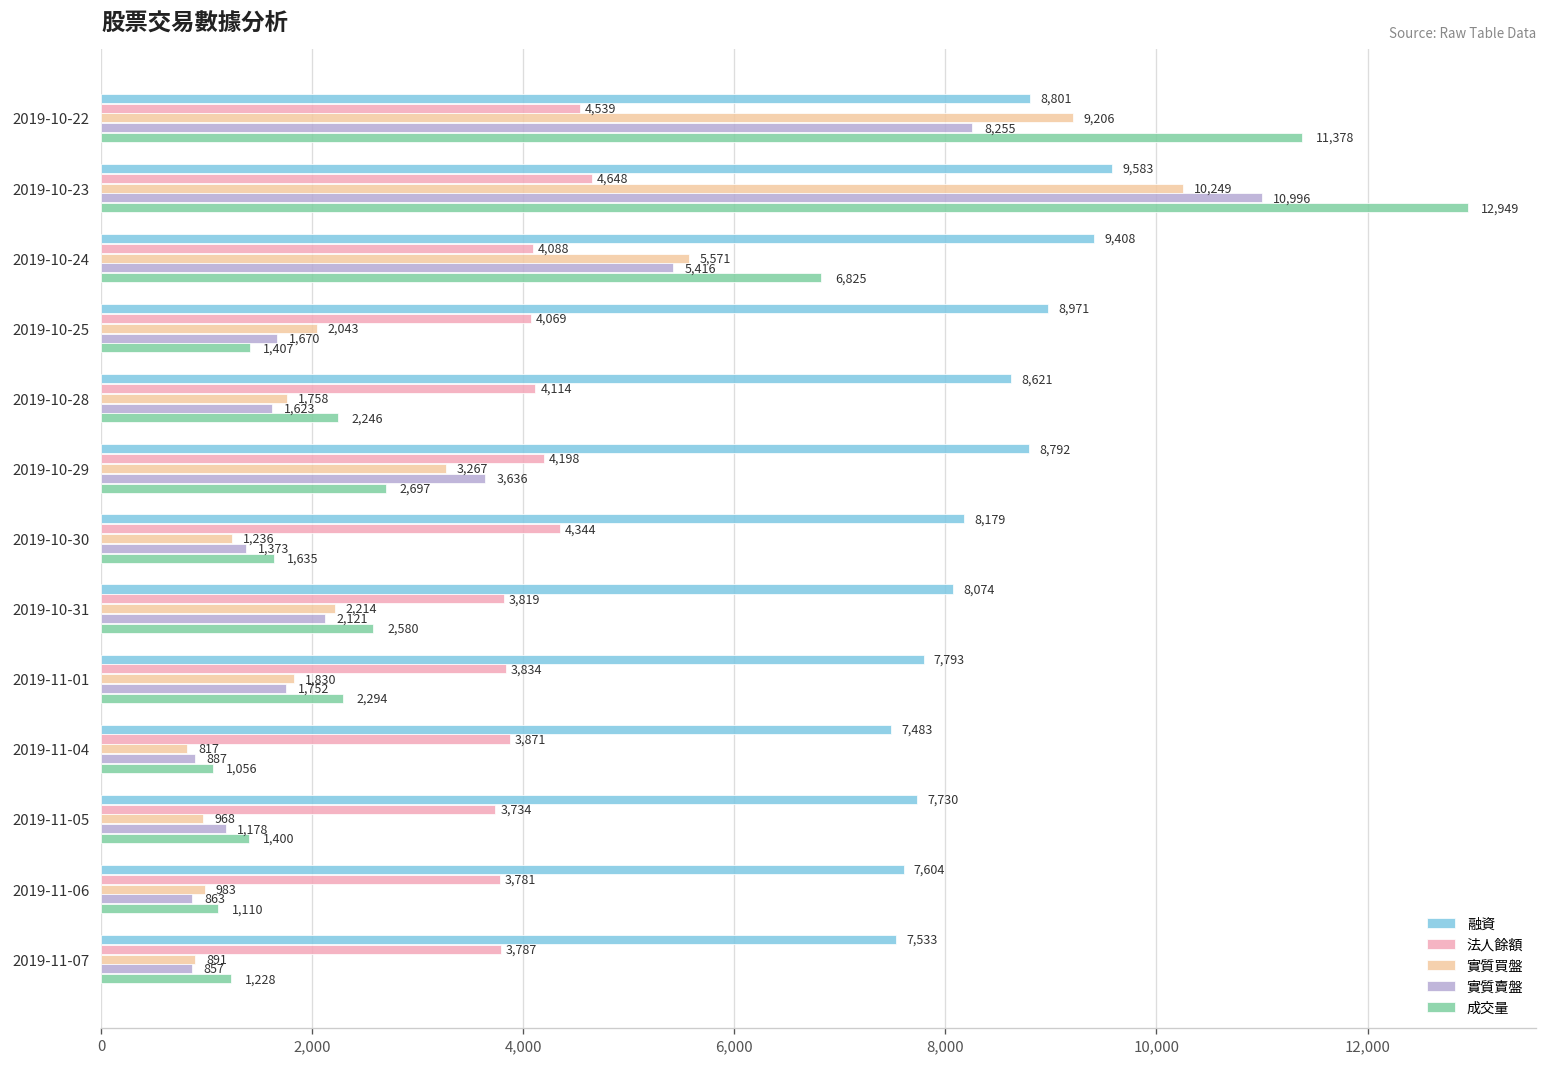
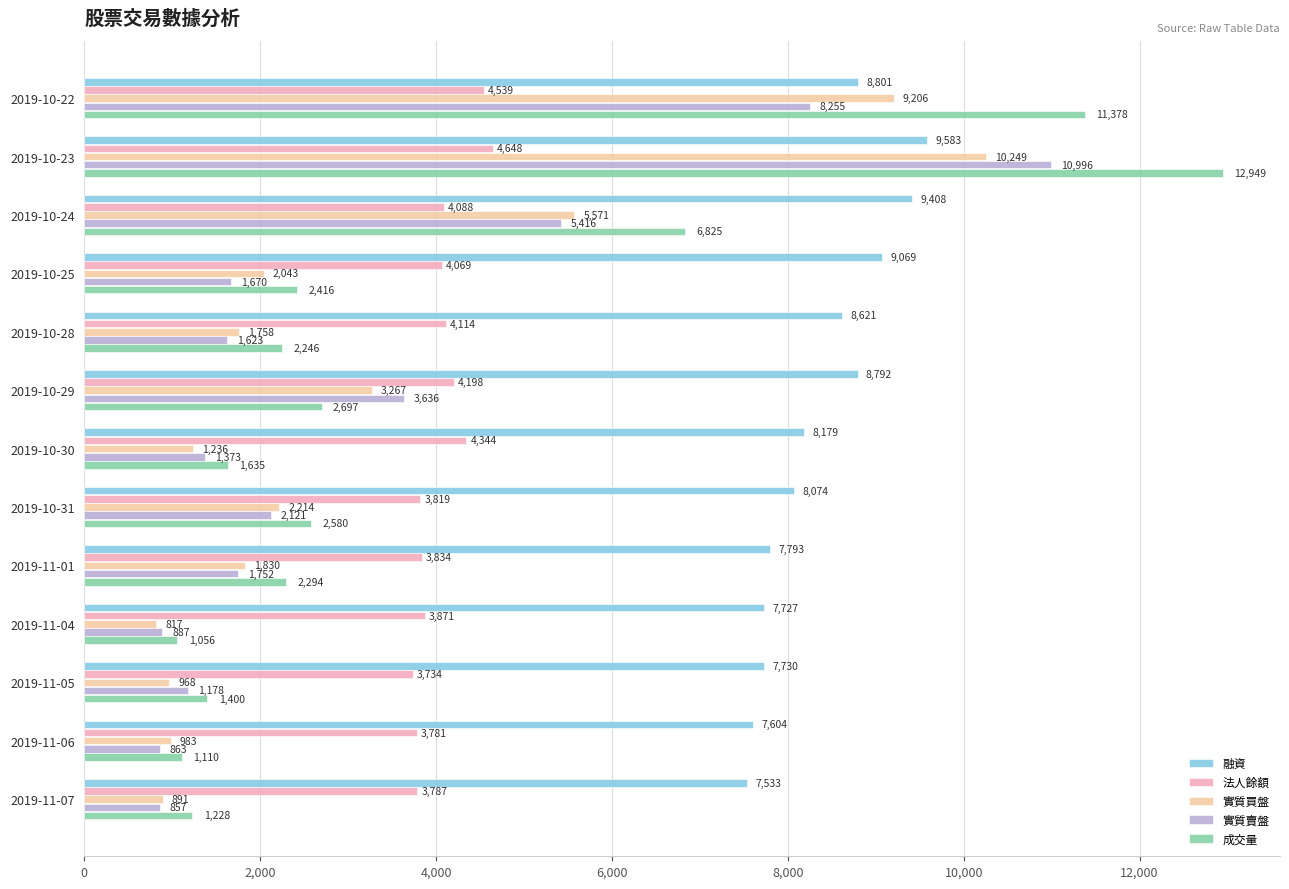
  {
    "融資": {
      "2019-10-22": "8,801",
      "2019-10-23": "9,583",
      "2019-10-24": "9,408",
-     "2019-10-25": "8,971",
+     "2019-10-25": "9,069",
      "2019-10-28": "8,621",
      "2019-10-29": "8,792",
      "2019-10-30": "8,179",
      "2019-10-31": "8,074",
      "2019-11-01": "7,793",
-     "2019-11-04": "7,483",
+     "2019-11-04": "7,727",
      "2019-11-05": "7,730",
      "2019-11-06": "7,604",
      "2019-11-07": "7,533"
    },
    "實質賣盤": {
      "2019-10-22": "8,255",
      "2019-10-23": "10,996",
      "2019-10-24": "5,416",
      "2019-10-25": "1,670",
      "2019-10-28": "1,623",
      "2019-10-29": "3,636",
      "2019-10-30": "1,373",
      "2019-10-31": "2,121",
      "2019-11-01": "1,752",
      "2019-11-04": "887",
      "2019-11-05": "1,178",
      "2019-11-06": "863"
    },
    "成交量": {
      "2019-10-22": "11,378",
      "2019-10-23": "12,949",
      "2019-10-24": "6,825",
-     "2019-10-25": "1,407",
+     "2019-10-25": "2,416",
      "2019-10-28": "2,246",
      "2019-10-29": "2,697",
      "2019-10-30": "1,635",
      "2019-10-31": "2,580",
      "2019-11-01": "2,294",
      "2019-11-04": "1,056",
      "2019-11-05": "1,400",
      "2019-11-06": "1,110",
      "2019-11-07": "1,228"
    }
  }
